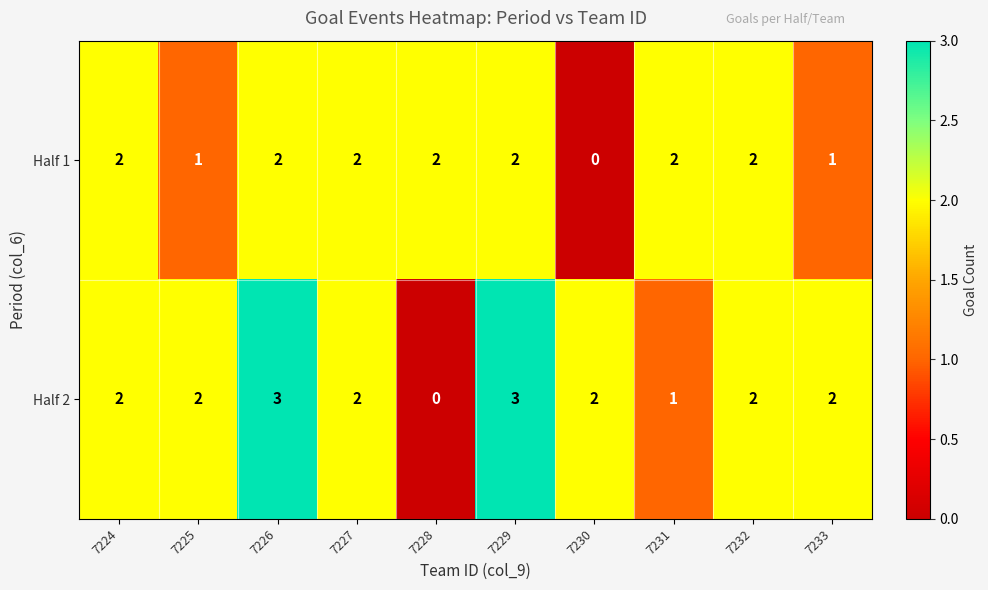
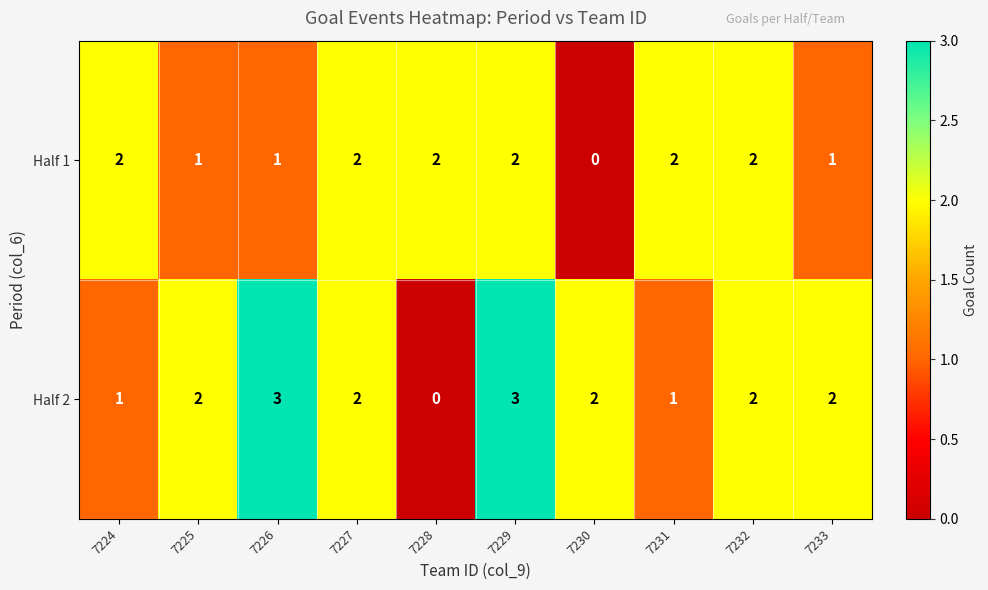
  {
    "Half 1": {
      "7224": 2,
      "7225": 1,
-     "7226": 2,
+     "7226": 1,
      "7227": 2,
      "7228": 2,
      "7229": 2,
      "7230": 0,
      "7231": 2,
      "7232": 2,
      "7233": 1
    },
    "Half 2": {
-     "7224": 2,
+     "7224": 1,
      "7225": 2,
      "7226": 3,
      "7227": 2,
      "7228": 0,
      "7229": 3,
      "7230": 2,
      "7231": 1,
      "7232": 2,
      "7233": 2
    }
  }
